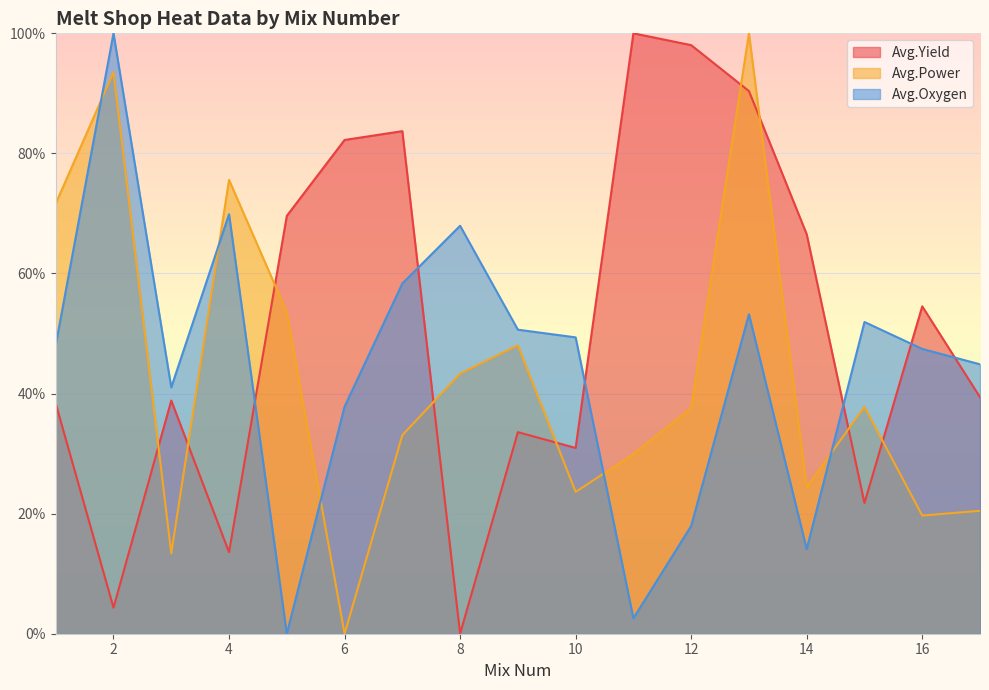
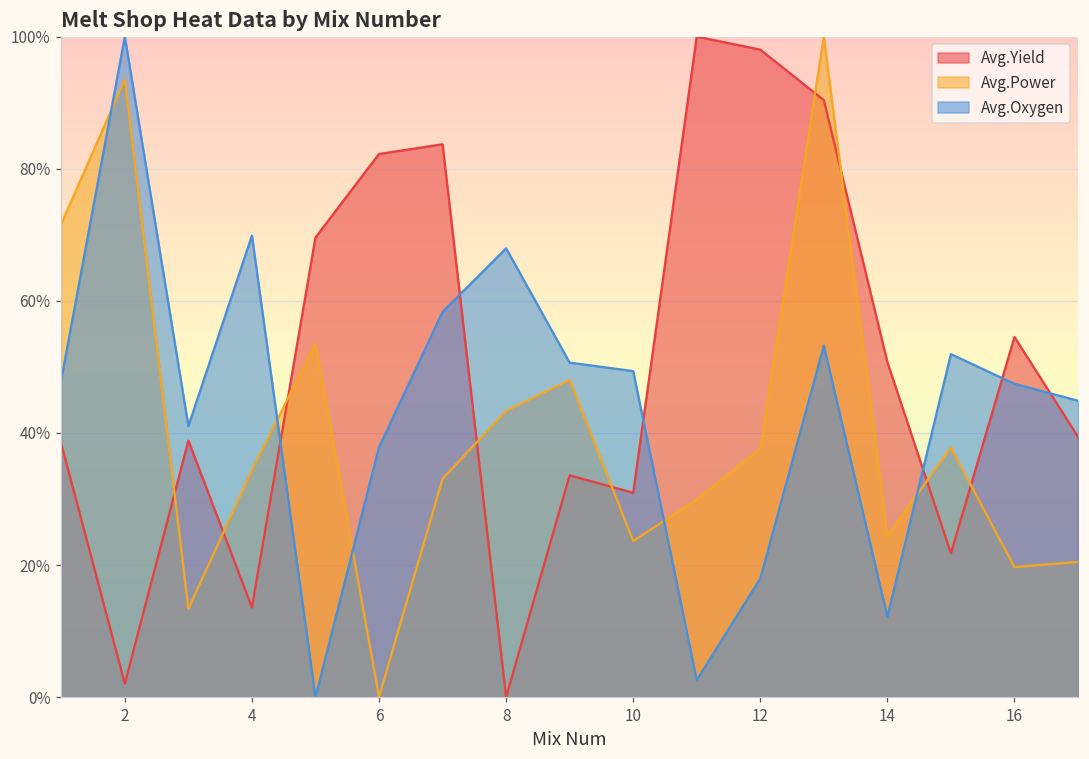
  {
    "Avg.Yield": {
-     "2": "4%",
+     "2": "2%",
      "4": "14%",
      "6": "82%",
      "8": "0%",
      "10": "31%",
      "12": "98%",
-     "14": "67%",
+     "14": "51%",
      "16": "55%"
    },
    "Avg.Power": {
      "2": "94%",
-     "4": "76%",
+     "4": "34%",
      "6": "0%",
      "8": "43%",
      "10": "24%",
      "12": "38%",
      "14": "24%",
      "16": "20%"
    },
    "Avg.Oxygen": {
      "2": "100%",
      "4": "70%",
      "6": "38%",
      "8": "68%",
      "10": "49%",
      "12": "18%",
-     "14": "14%",
+     "14": "12%",
      "16": "47%"
    }
  }
